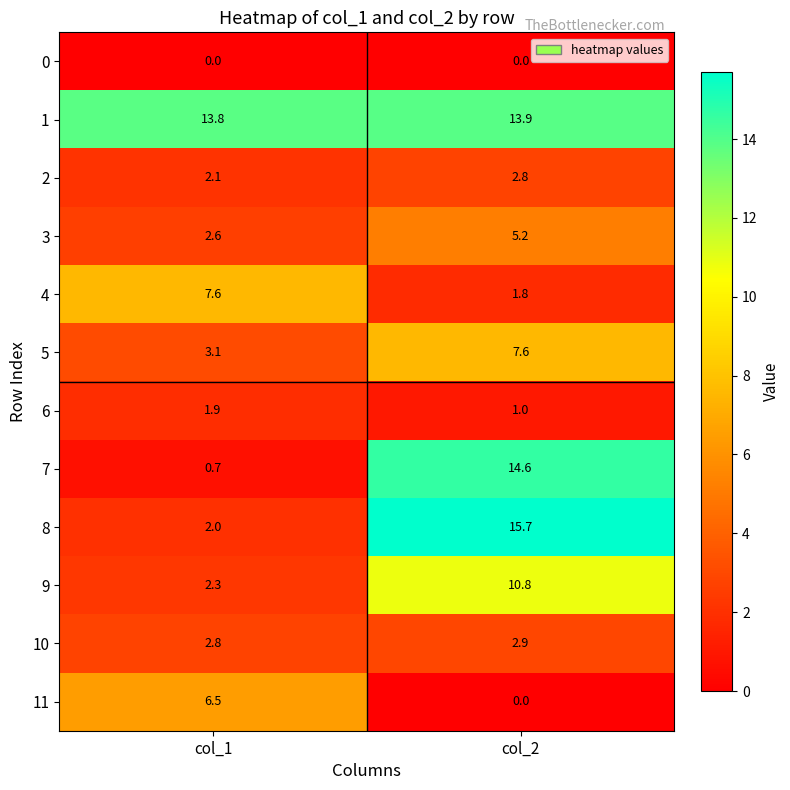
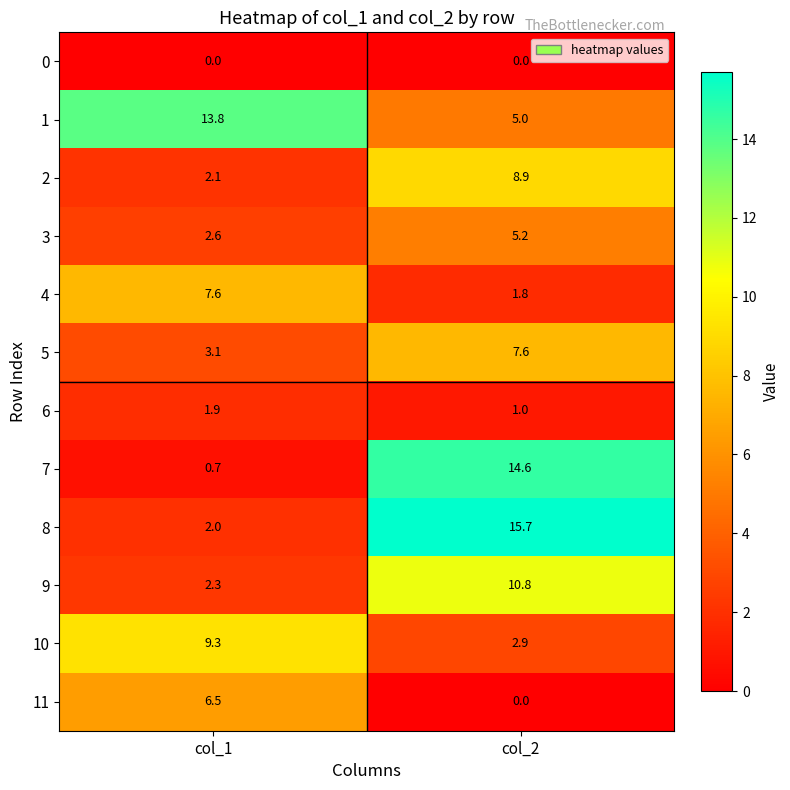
  {
    "0": {
      "col_1": 0.0,
      "col_2": 0.0
    },
    "1": {
      "col_1": 13.8,
-     "col_2": 13.9
+     "col_2": 5.0
    },
    "2": {
      "col_1": 2.1,
-     "col_2": 2.8
+     "col_2": 8.9
    },
    "3": {
      "col_1": 2.6,
      "col_2": 5.2
    },
    "4": {
      "col_1": 7.6,
      "col_2": 1.8
    },
    "5": {
      "col_1": 3.1,
      "col_2": 7.6
    },
    "6": {
      "col_1": 1.9,
      "col_2": 1.0
    },
    "7": {
      "col_1": 0.7,
      "col_2": 14.6
    },
    "8": {
      "col_1": 2.0,
      "col_2": 15.7
    },
    "9": {
      "col_1": 2.3,
      "col_2": 10.8
    },
    "10": {
-     "col_1": 2.8,
+     "col_1": 9.3,
      "col_2": 2.9
    },
    "11": {
      "col_1": 6.5,
      "col_2": 0.0
    }
  }
